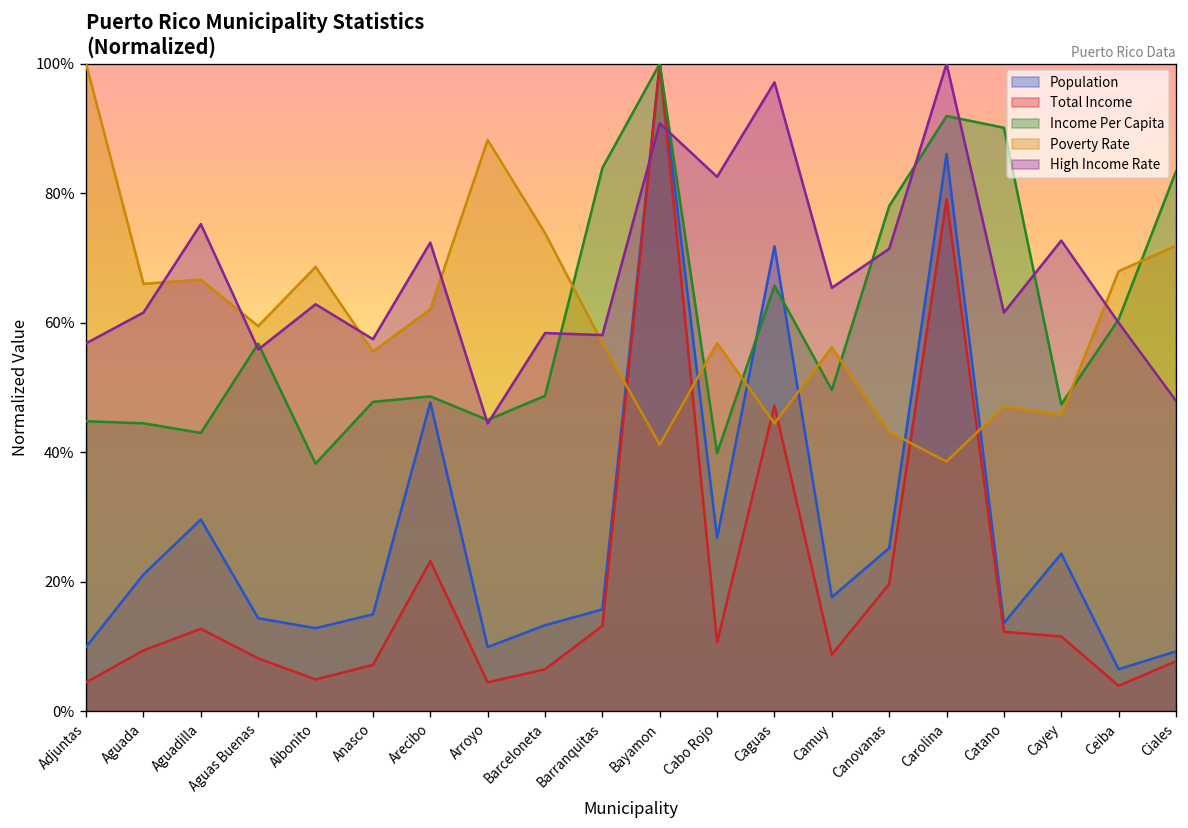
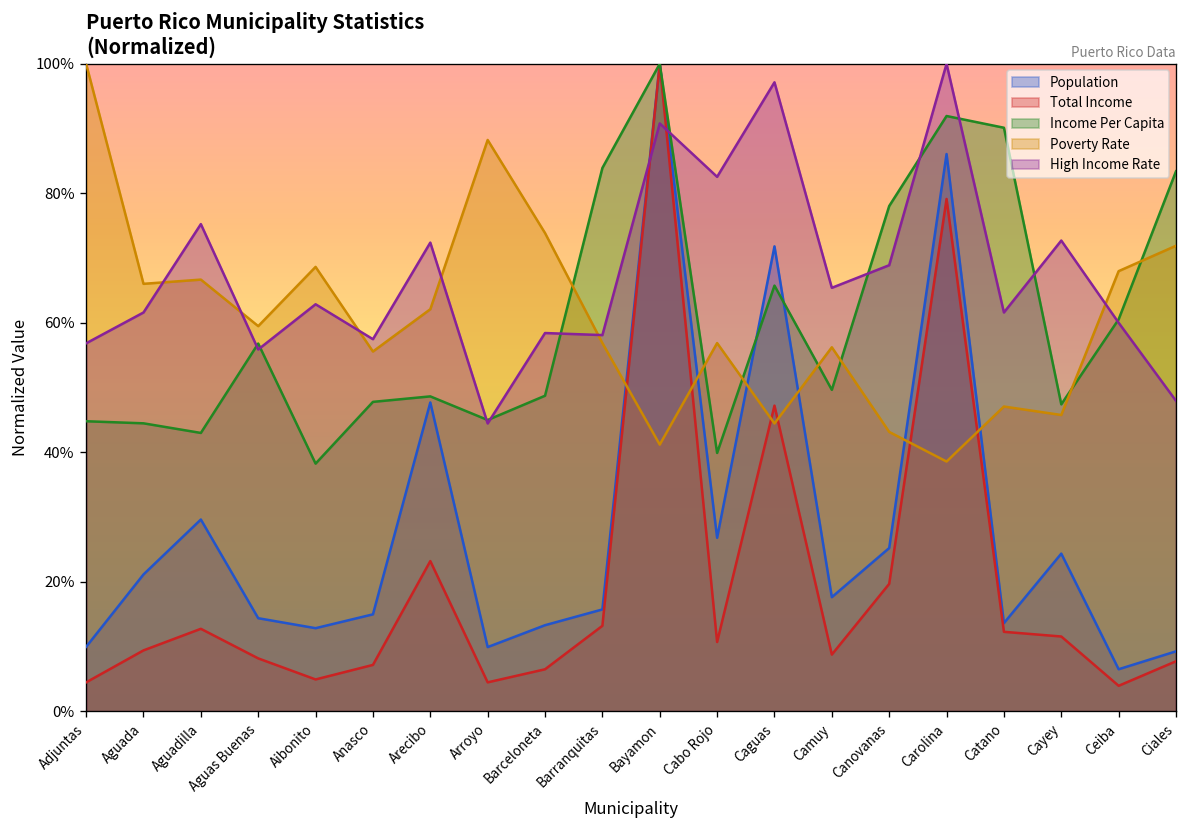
  {
    "Population": {
      "Adjuntas": "10%",
      "Aguada": "21%",
      "Aguadilla": "30%",
      "Aguas Buenas": "14%",
      "Aibonito": "13%",
      "Anasco": "15%",
      "Arecibo": "48%",
      "Arroyo": "10%",
      "Barceloneta": "13%",
      "Barranquitas": "16%",
      "Cabo Rojo": "27%",
      "Caguas": "72%",
      "Camuy": "18%",
      "Canovanas": "25%",
      "Carolina": "86%",
      "Catano": "14%",
      "Cayey": "24%",
      "Ceiba": "6%",
      "Ciales": "9%"
    },
    "Income Per Capita": {
      "Adjuntas": "45%",
      "Aguada": "44%",
      "Aguadilla": "43%",
      "Aguas Buenas": "57%",
      "Aibonito": "38%",
      "Anasco": "48%",
      "Arecibo": "49%",
      "Arroyo": "45%",
      "Barceloneta": "49%",
      "Barranquitas": "84%",
      "Cabo Rojo": "40%",
      "Caguas": "66%",
      "Camuy": "50%",
      "Canovanas": "78%",
      "Carolina": "92%",
      "Catano": "90%",
      "Cayey": "47%",
      "Ceiba": "61%",
      "Ciales": "83%"
    },
    "High Income Rate": {
      "Adjuntas": "57%",
      "Aguada": "62%",
      "Aguadilla": "75%",
      "Aguas Buenas": "56%",
      "Aibonito": "63%",
      "Anasco": "57%",
      "Arecibo": "72%",
      "Arroyo": "44%",
      "Barceloneta": "58%",
      "Barranquitas": "58%",
      "Bayamon": "91%",
      "Cabo Rojo": "83%",
      "Caguas": "97%",
      "Camuy": "65%",
-     "Canovanas": "71%",
+     "Canovanas": "69%",
      "Carolina": "100%",
      "Catano": "62%",
      "Cayey": "73%",
      "Ceiba": "60%",
      "Ciales": "48%"
    }
  }
